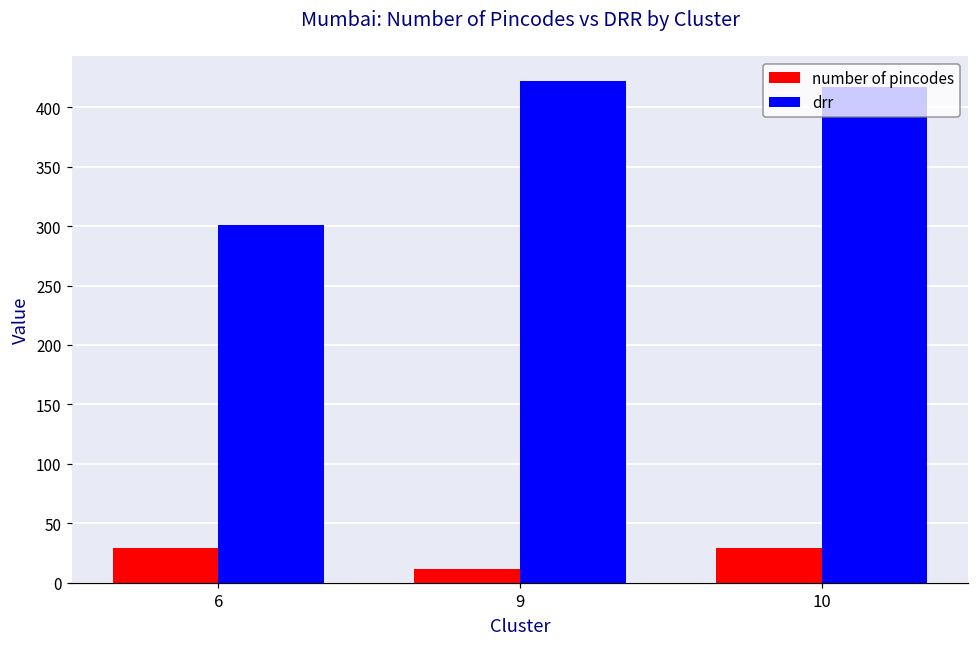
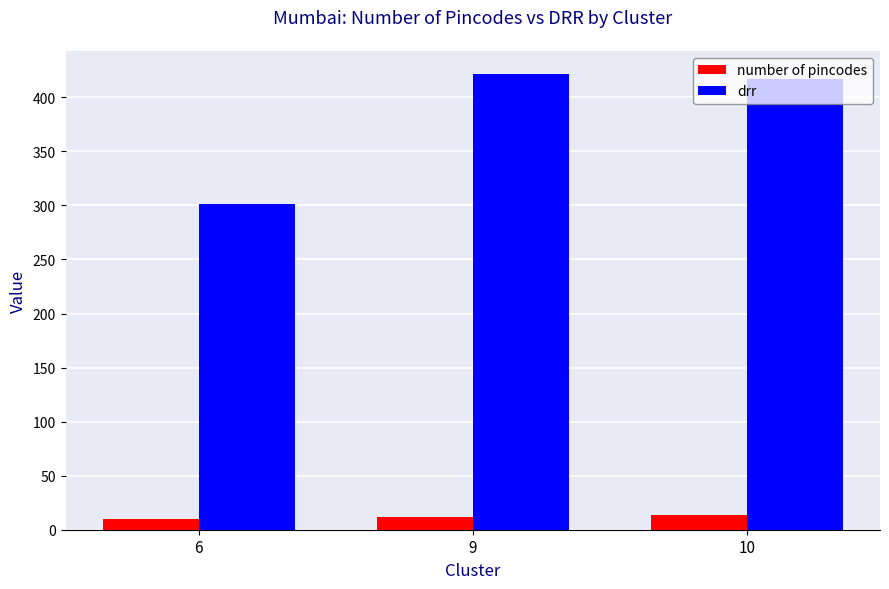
  {
    "number of pincodes": {
-     "6": 29,
+     "6": 10,
      "9": 12,
-     "10": 29
+     "10": 14
    },
    "drr": {
      "6": 301,
      "9": 422
    }
  }
